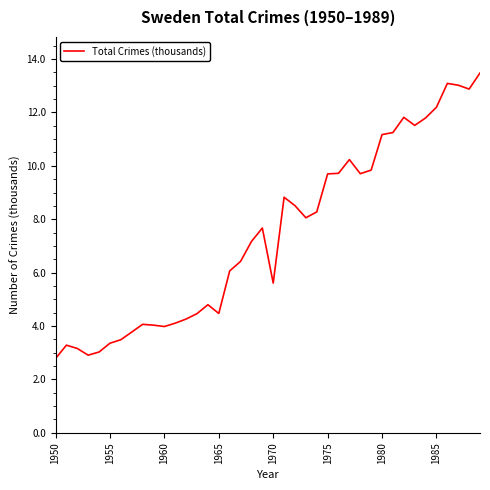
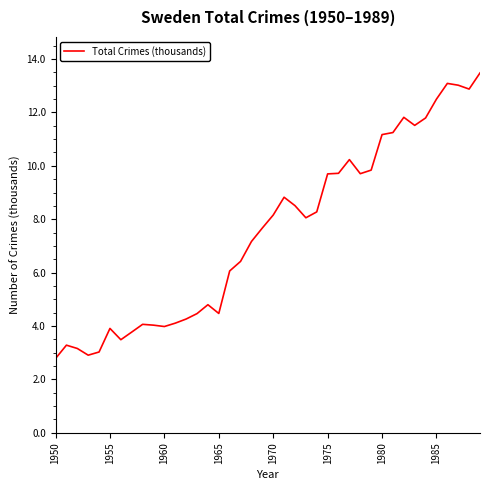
  {
    "1950": 2.8,
-   "1955": 3.4,
+   "1955": 3.9,
    "1960": 4.0,
    "1965": 4.5,
-   "1970": 5.6,
+   "1970": 8.2,
    "1975": 9.7,
    "1980": 11.2,
-   "1985": 12.2
+   "1985": 12.5
  }
